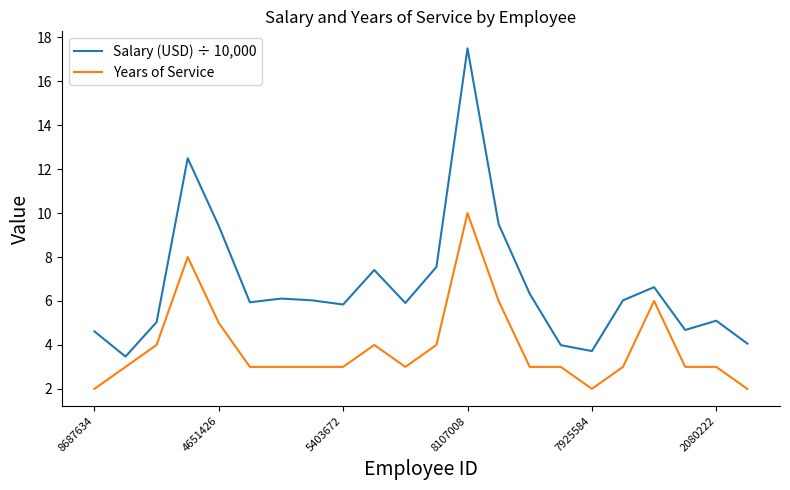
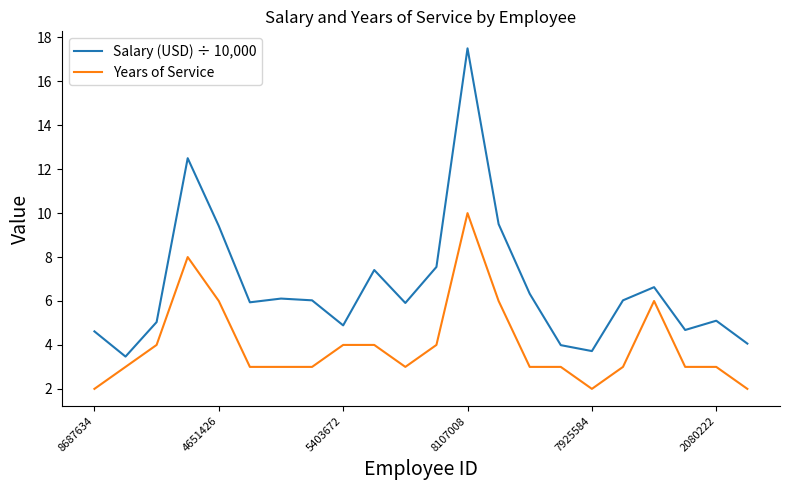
  {
    "Salary (USD) ÷ 10,000": {
      "8687634": 4.6,
      "4651426": 9.4,
-     "5403672": 5.8,
+     "5403672": 4.9,
      "8107008": 17.5,
      "7925584": 3.7,
      "2080222": 5.1
    },
    "Years of Service": {
      "8687634": 2,
-     "4651426": 5,
-     "5403672": 3,
+     "4651426": 6,
+     "5403672": 4,
      "8107008": 10,
      "7925584": 2,
      "2080222": 3
    }
  }
